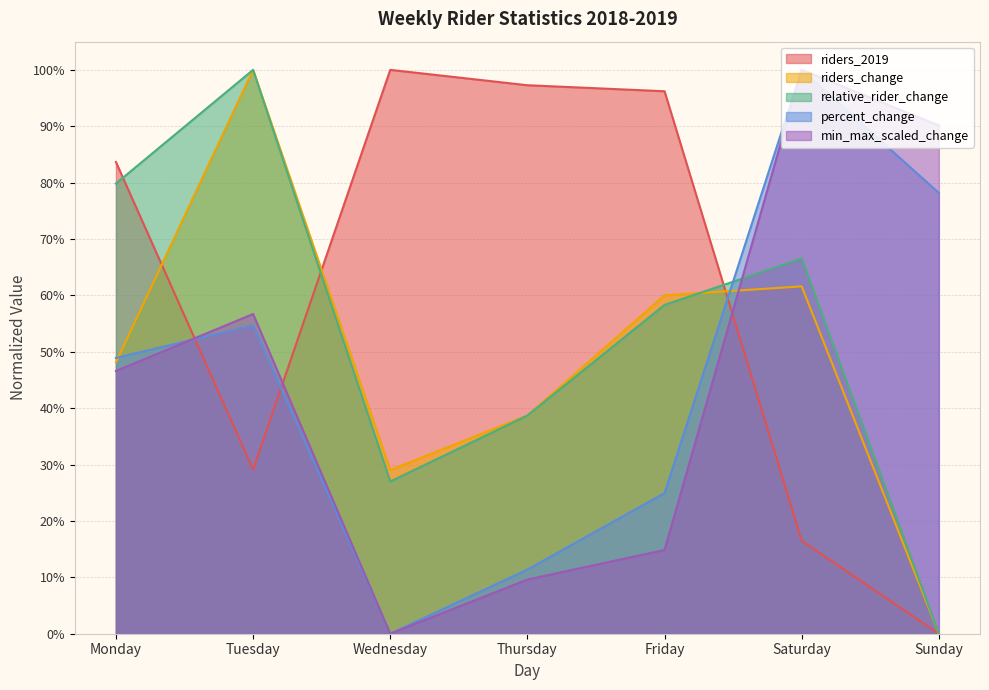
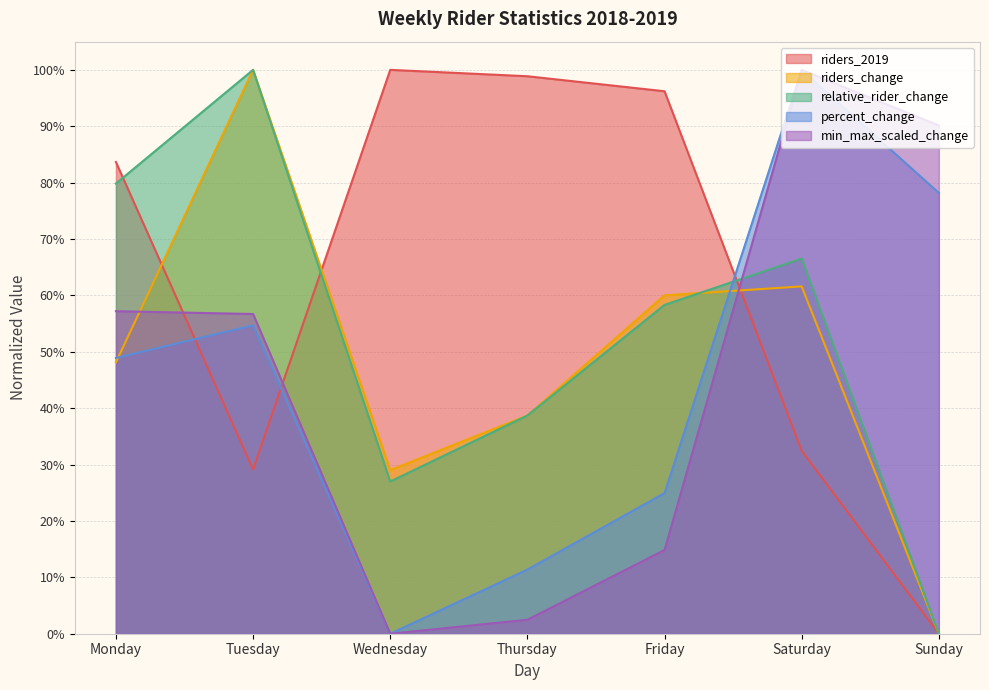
  {
    "riders_2019": {
      "Monday": "84%",
      "Tuesday": "29%",
      "Wednesday": "100%",
-     "Thursday": "97%",
+     "Thursday": "99%",
      "Friday": "96%",
-     "Saturday": "16%"
+     "Saturday": "32%"
    },
    "riders_change": {
      "Monday": "48%",
      "Wednesday": "29%",
      "Friday": "60%",
      "Saturday": "62%"
    },
    "relative_rider_change": {
      "Monday": "80%",
      "Wednesday": "27%",
      "Friday": "58%",
      "Saturday": "67%"
    },
    "percent_change": {
      "Monday": "49%",
      "Tuesday": "55%",
      "Thursday": "11%",
      "Friday": "25%",
      "Sunday": "78%"
    },
    "min_max_scaled_change": {
-     "Monday": "47%",
+     "Monday": "57%",
      "Tuesday": "57%",
-     "Thursday": "10%",
+     "Thursday": "2%",
      "Friday": "15%"
    }
  }
